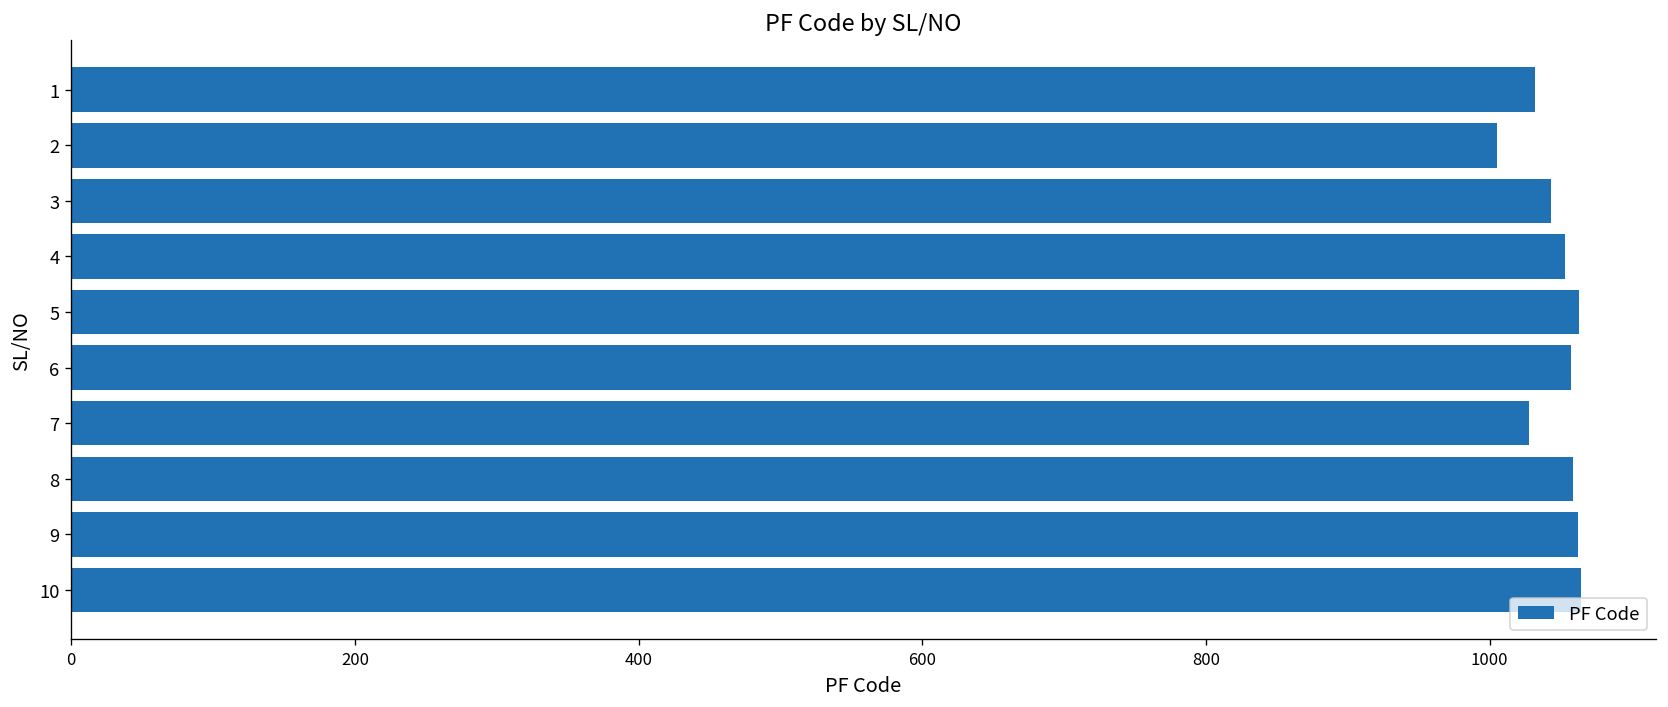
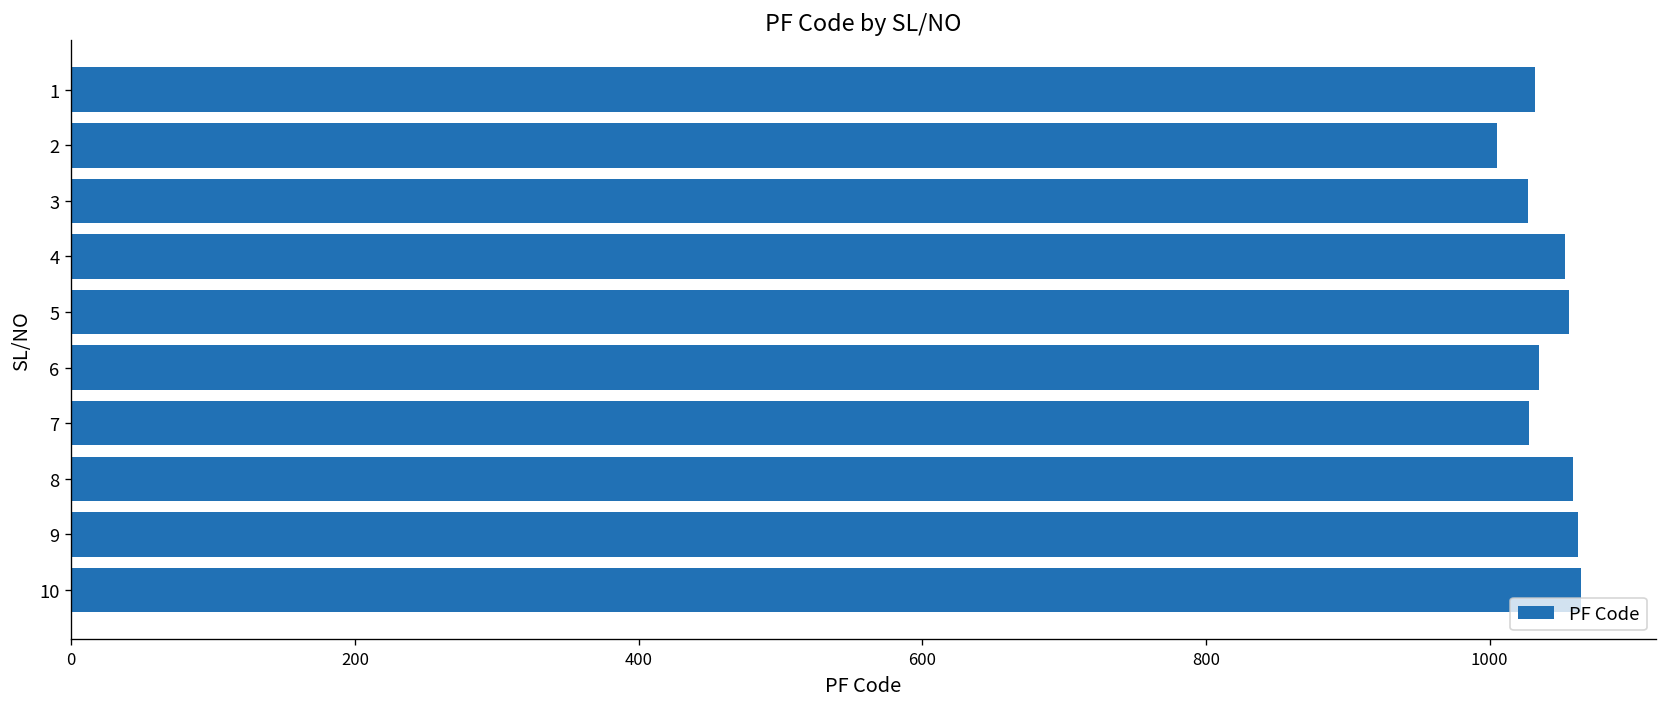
  {
    "1": 1032,
    "2": 1005,
-   "3": 1043,
+   "3": 1027,
    "4": 1053,
-   "5": 1063,
-   "6": 1057,
+   "5": 1056,
+   "6": 1035,
    "7": 1028,
    "8": 1059,
    "9": 1062,
    "10": 1064
  }
